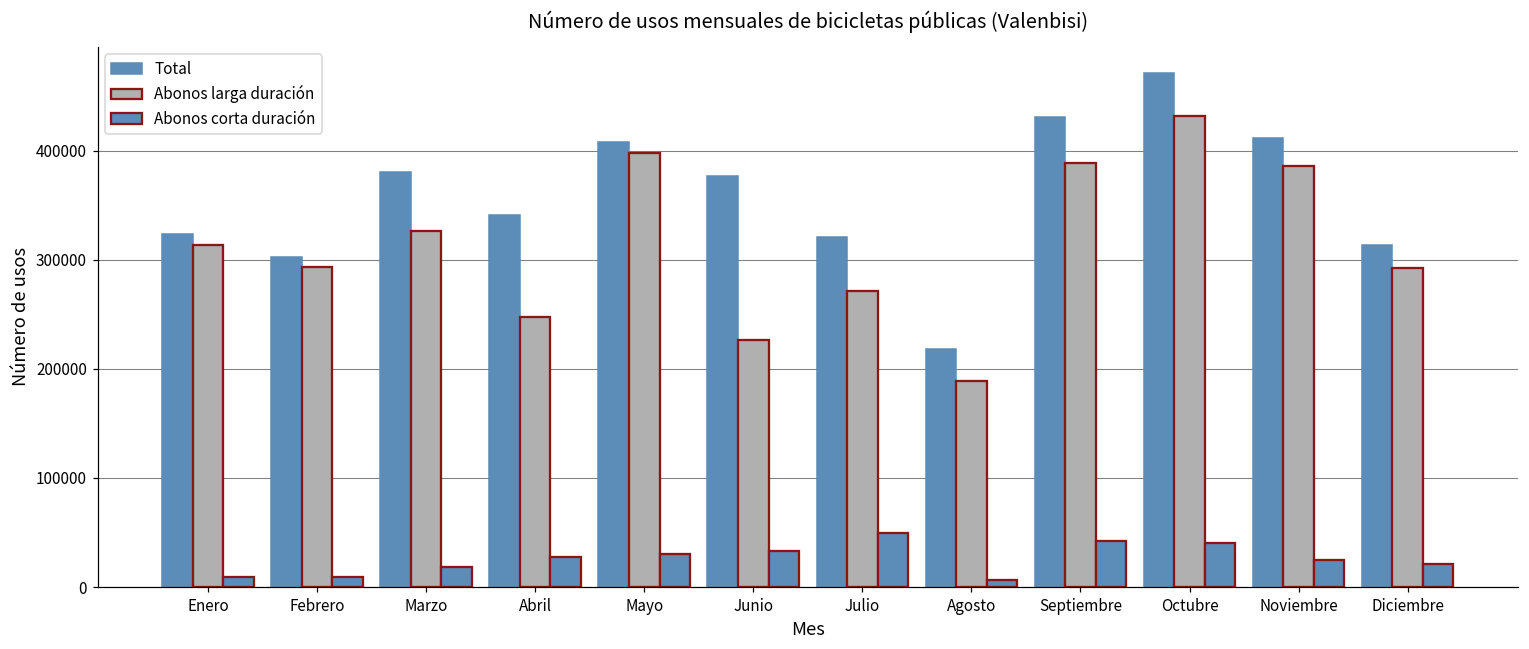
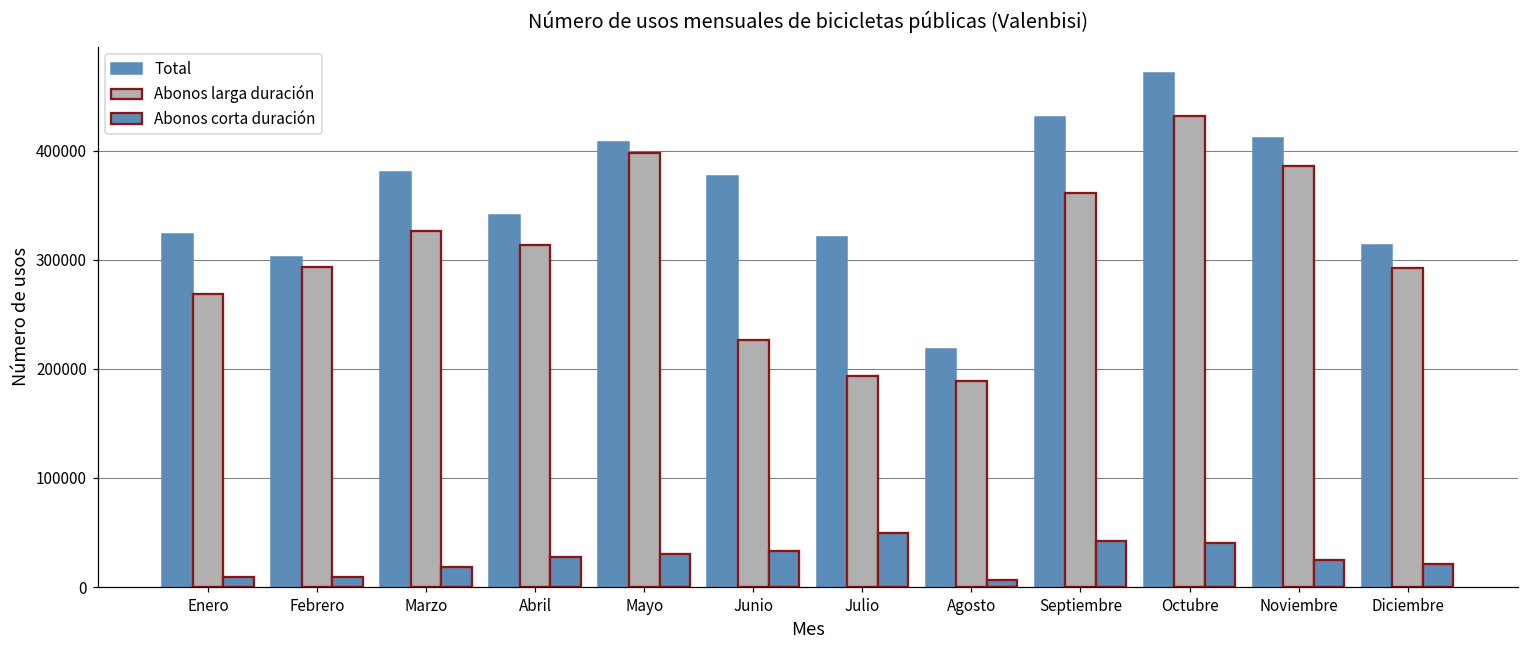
  {
    "Abonos larga duración": {
-     "Enero": 310000,
+     "Enero": 270000,
      "Febrero": 290000,
      "Marzo": 330000,
-     "Abril": 250000,
+     "Abril": 310000,
      "Mayo": 400000,
      "Junio": 230000,
-     "Julio": 270000,
+     "Julio": 190000,
      "Agosto": 190000,
-     "Septiembre": 390000,
+     "Septiembre": 360000,
      "Octubre": 430000,
      "Noviembre": 390000,
      "Diciembre": 290000
    }
  }
